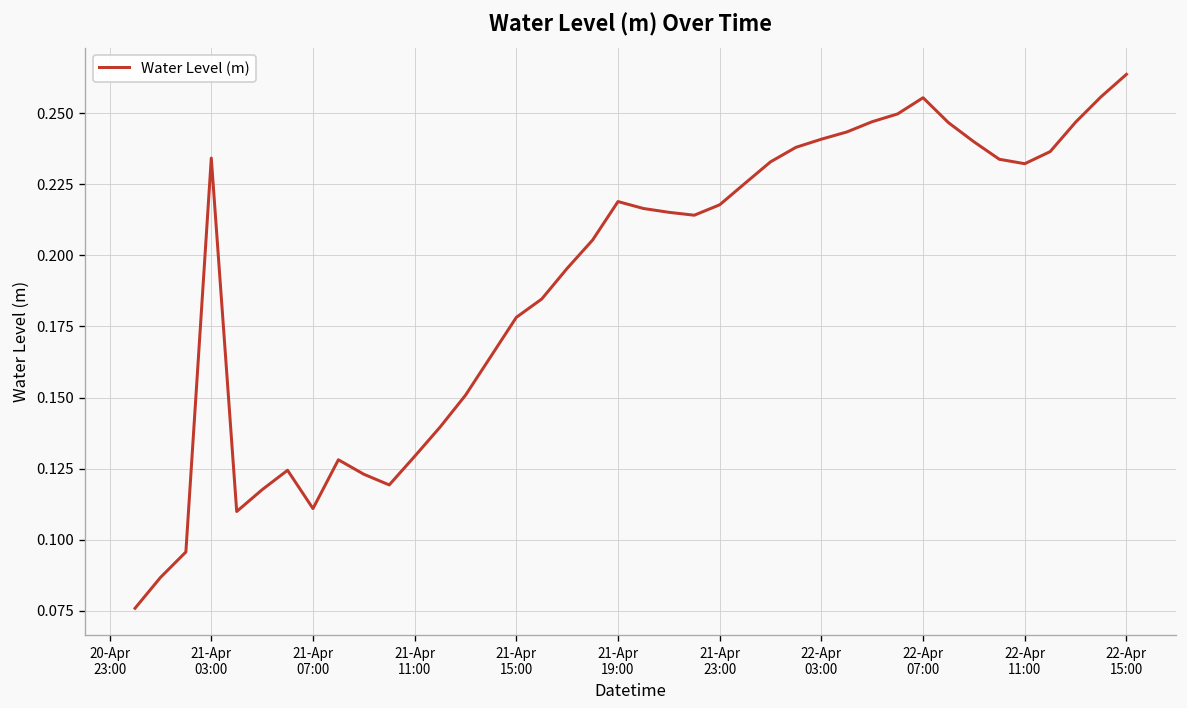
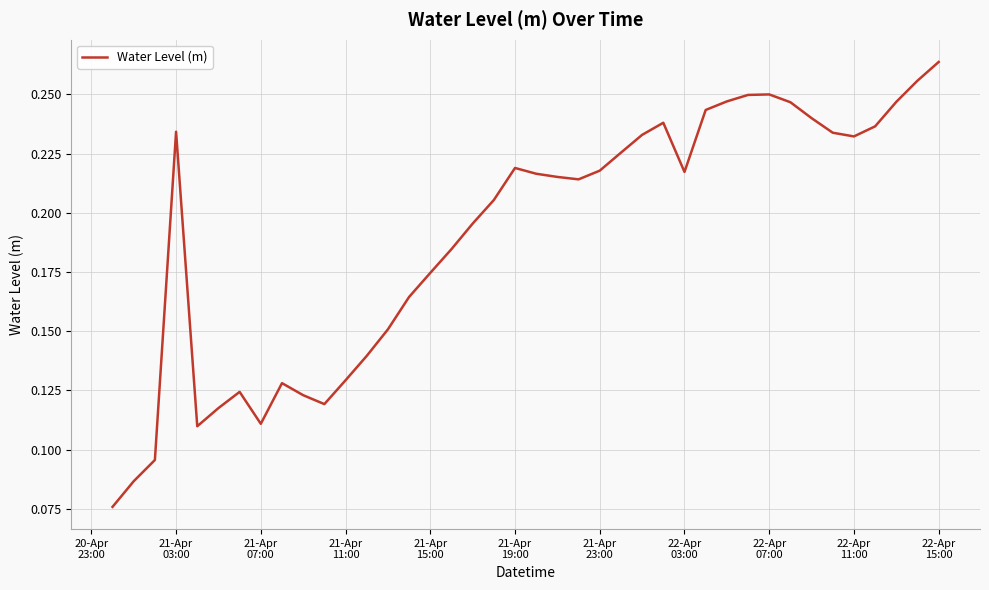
  {
    "21-Apr 03:00": 0.234,
    "21-Apr 07:00": 0.111,
    "21-Apr 11:00": 0.129,
-   "21-Apr 15:00": 0.178,
+   "21-Apr 15:00": 0.175,
    "21-Apr 19:00": 0.219,
    "21-Apr 23:00": 0.218,
-   "22-Apr 03:00": 0.241,
-   "22-Apr 07:00": 0.255,
+   "22-Apr 03:00": 0.217,
+   "22-Apr 07:00": 0.250,
    "22-Apr 11:00": 0.232,
    "22-Apr 15:00": 0.264
  }
